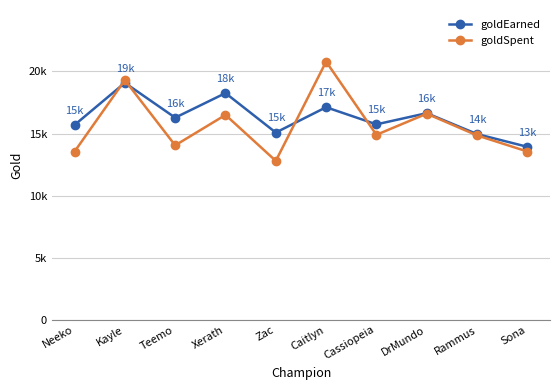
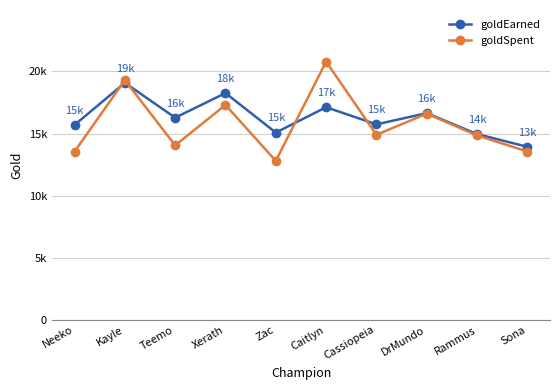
  {
    "goldEarned": {
      "Teemo": "16k",
      "Xerath": "18k",
      "Zac": "15k",
      "Caitlyn": "17k"
    },
    "goldSpent": {
      "Neeko": "13600",
      "Teemo": "14100",
-     "Xerath": "16500",
+     "Xerath": "17300",
      "Zac": "12800",
      "Caitlyn": "20800",
      "Sona": "13600"
    }
  }
